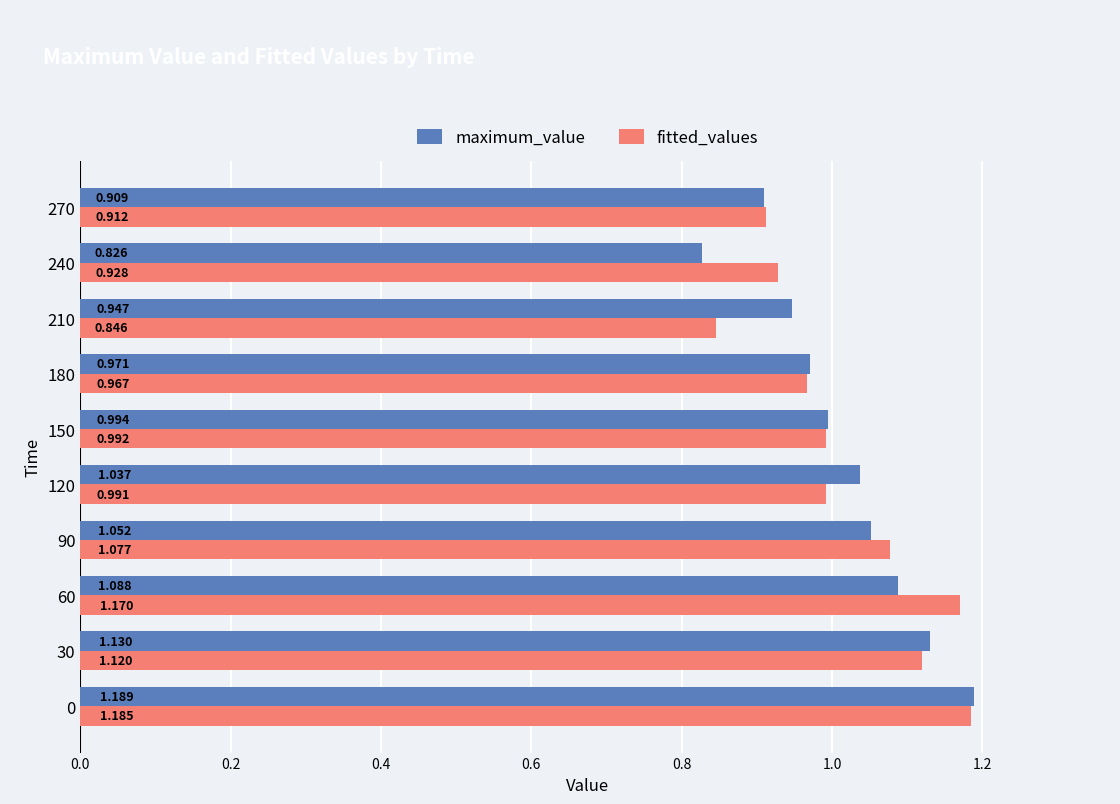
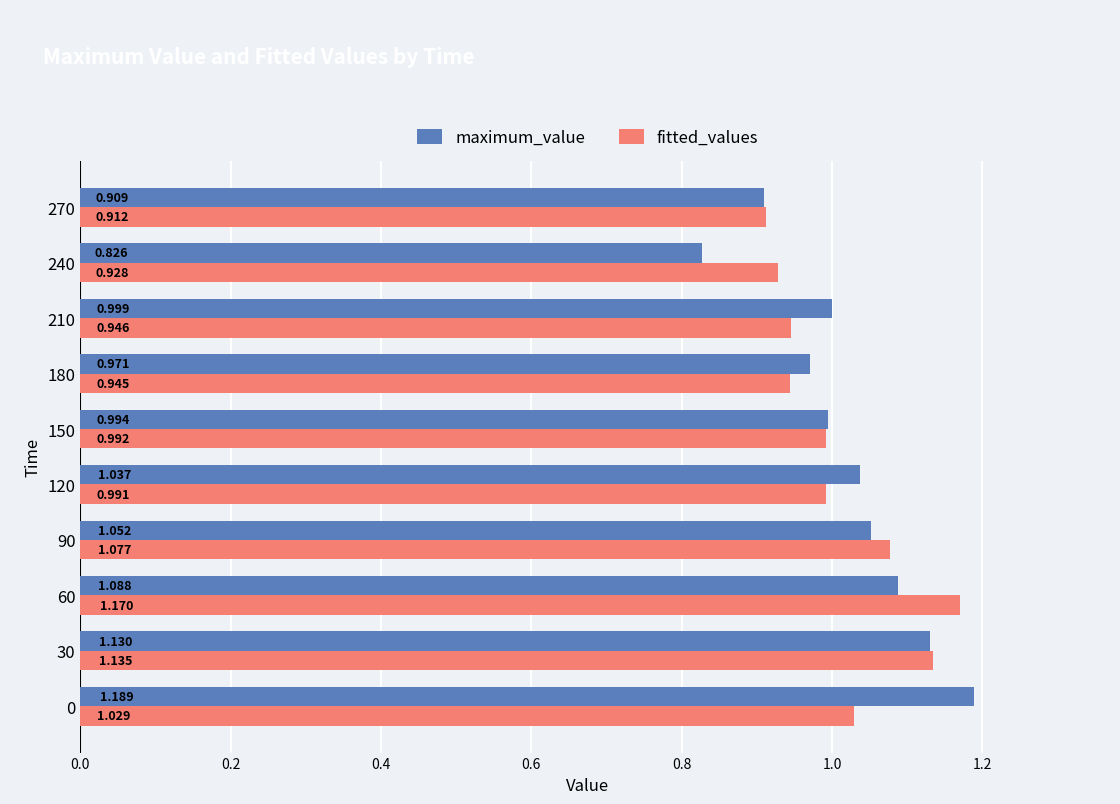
  {
    "maximum_value": {
      "270": 0.909,
      "240": 0.826,
-     "210": 0.947,
+     "210": 0.999,
      "180": 0.971,
      "150": 0.994,
      "120": 1.037,
      "90": 1.052,
      "60": 1.088,
      "30": 1.130,
      "0": 1.189
    },
    "fitted_values": {
      "270": 0.912,
      "240": 0.928,
-     "210": 0.846,
-     "180": 0.967,
+     "210": 0.946,
+     "180": 0.945,
      "150": 0.992,
      "120": 0.991,
      "90": 1.077,
      "60": 1.170,
-     "30": 1.120,
-     "0": 1.185
+     "30": 1.135,
+     "0": 1.029
    }
  }
